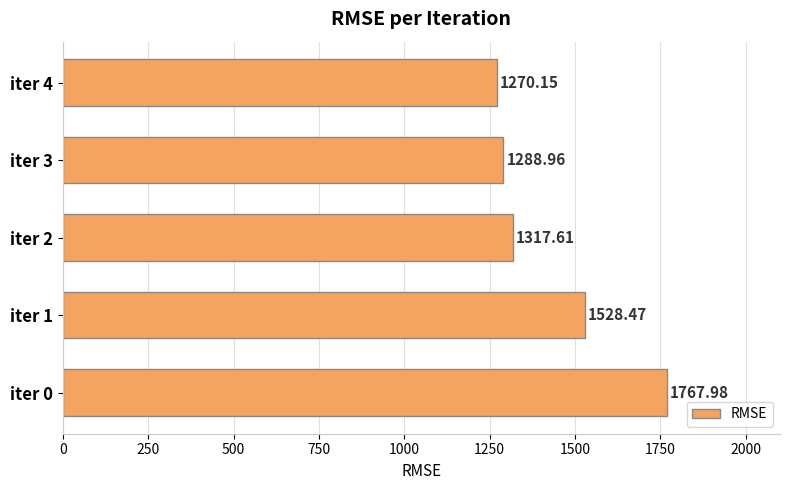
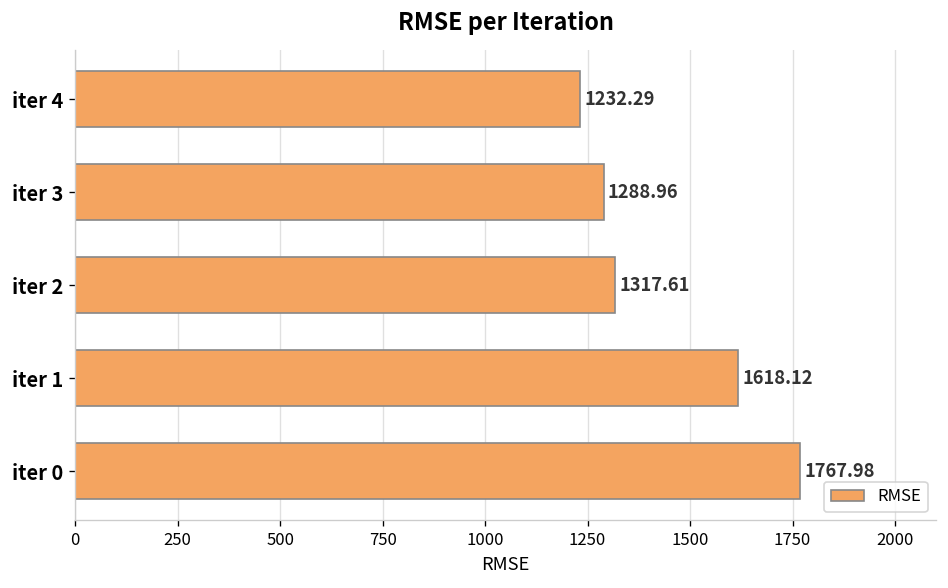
  {
-   "iter 4": 1270.15,
+   "iter 4": 1232.29,
    "iter 3": 1288.96,
    "iter 2": 1317.61,
-   "iter 1": 1528.47,
+   "iter 1": 1618.12,
    "iter 0": 1767.98
  }
